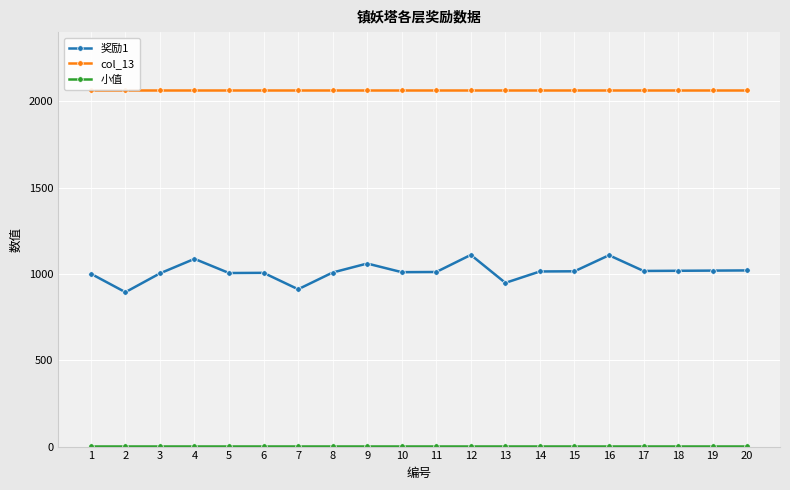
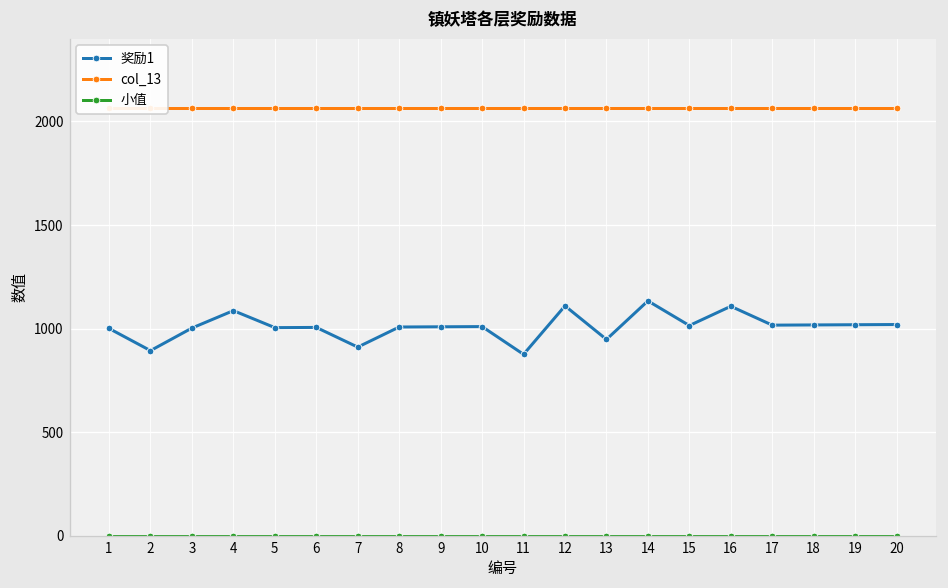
  {
    "奖励1": {
      "1": 1000,
      "2": 890,
      "3": 1000,
      "4": 1090,
      "5": 1010,
      "6": 1010,
      "7": 910,
      "8": 1010,
-     "9": 1060,
+     "9": 1010,
      "10": 1010,
-     "11": 1010,
+     "11": 880,
      "12": 1110,
      "13": 950,
-     "14": 1010,
+     "14": 1130,
      "15": 1020,
      "16": 1110,
      "17": 1020,
      "18": 1020,
      "19": 1020,
      "20": 1020
    },
    "col_13": {
      "3": 2070,
      "4": 2070,
      "5": 2070,
      "6": 2070,
      "7": 2070,
      "8": 2070,
      "9": 2070,
      "10": 2070,
      "11": 2070,
      "12": 2070,
      "13": 2070,
      "14": 2070,
      "15": 2070,
      "16": 2070,
      "17": 2070,
      "18": 2070,
      "19": 2070,
      "20": 2070
    },
    "小值": {
      "1": 0,
      "2": 0,
      "3": 0,
      "4": 0,
      "5": 0,
      "6": 0,
      "7": 0,
      "8": 0,
      "9": 0,
      "10": 0,
      "11": 0,
      "12": 0,
      "13": 0,
      "14": 0,
      "15": 0,
      "16": 0,
      "17": 0,
      "18": 0,
      "19": 0,
      "20": 0
    }
  }
